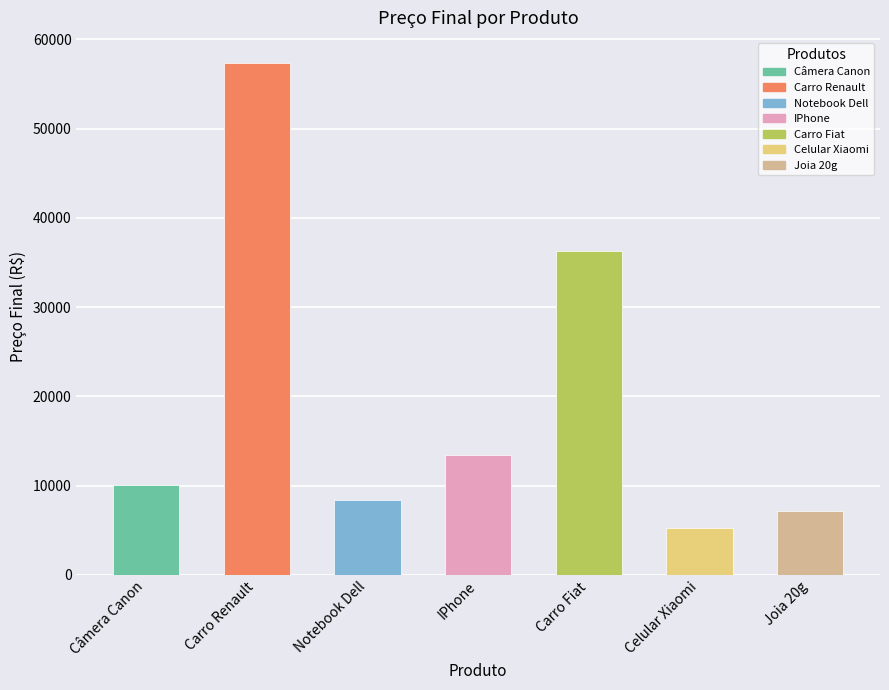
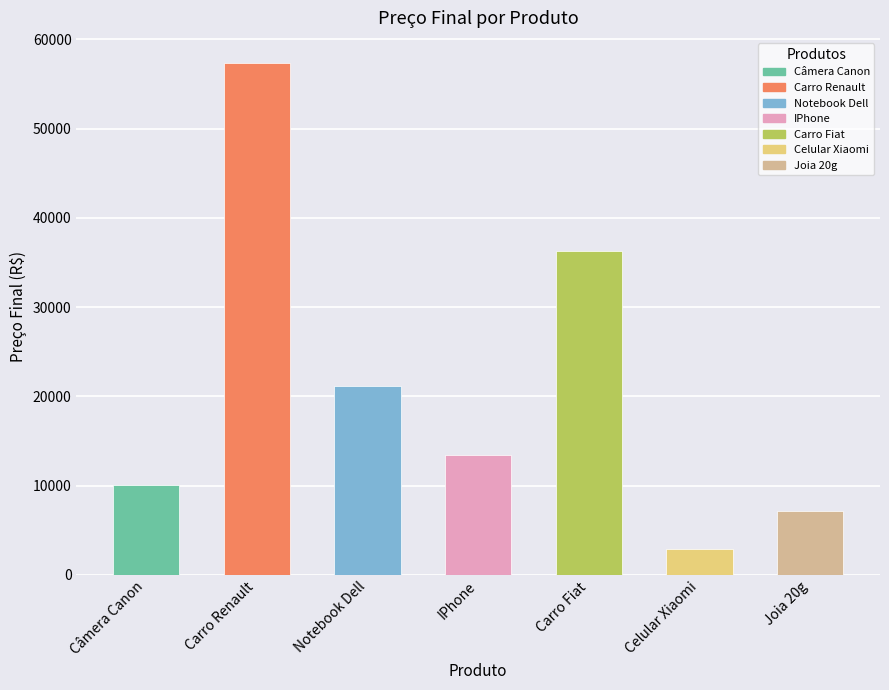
  {
    "Câmera Canon": 10000,
    "Carro Renault": 57000,
-   "Notebook Dell": 8000,
+   "Notebook Dell": 21000,
    "IPhone": 13000,
    "Carro Fiat": 36000,
-   "Celular Xiaomi": 5000,
+   "Celular Xiaomi": 3000,
    "Joia 20g": 7000
  }
